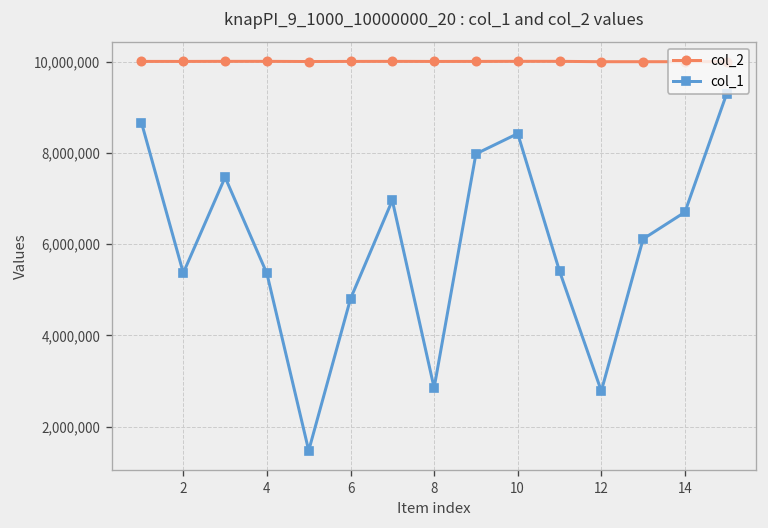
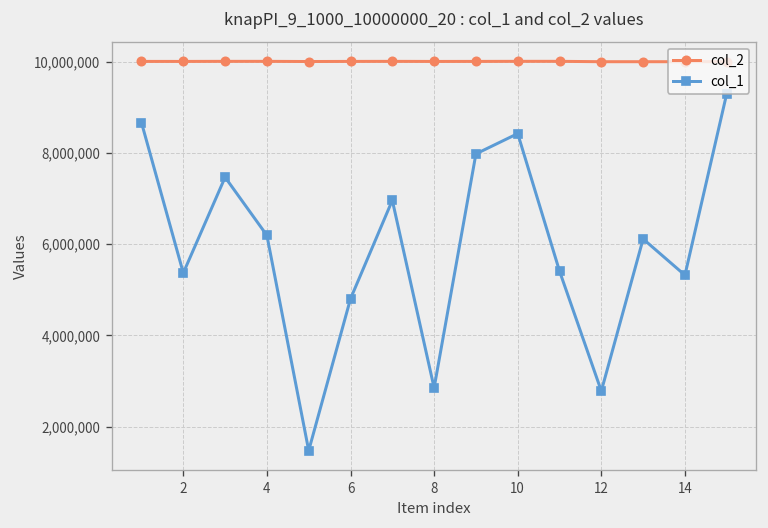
  {
    "col_2": {
      "2": "10,000,000",
      "4": "10,000,000",
      "6": "10,000,000",
      "8": "10,000,000",
      "10": "10,000,000",
      "12": "10,000,000"
    },
    "col_1": {
      "2": "5,400,000",
-     "4": "5,400,000",
+     "4": "6,200,000",
      "6": "4,800,000",
      "8": "2,800,000",
      "10": "8,400,000",
      "12": "2,800,000",
-     "14": "6,700,000"
+     "14": "5,300,000"
    }
  }
